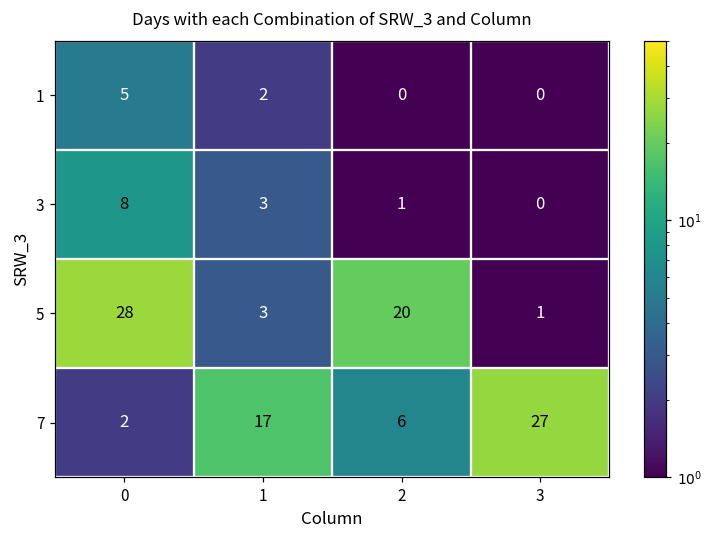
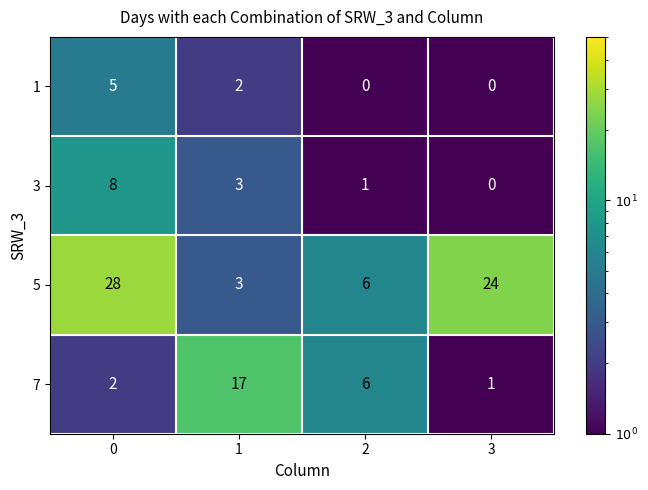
  {
    "1": {
      "0": 5,
      "1": 2,
      "2": 0,
      "3": 0
    },
    "3": {
      "0": 8,
      "1": 3,
      "2": 1,
      "3": 0
    },
    "5": {
      "0": 28,
      "1": 3,
-     "2": 20,
-     "3": 1
+     "2": 6,
+     "3": 24
    },
    "7": {
      "0": 2,
      "1": 17,
      "2": 6,
-     "3": 27
+     "3": 1
    }
  }
